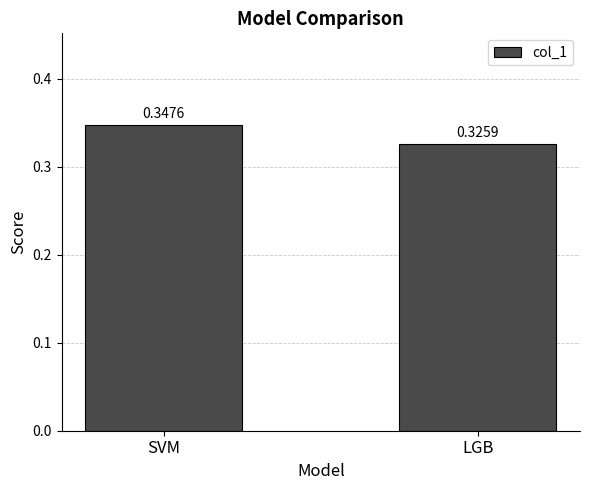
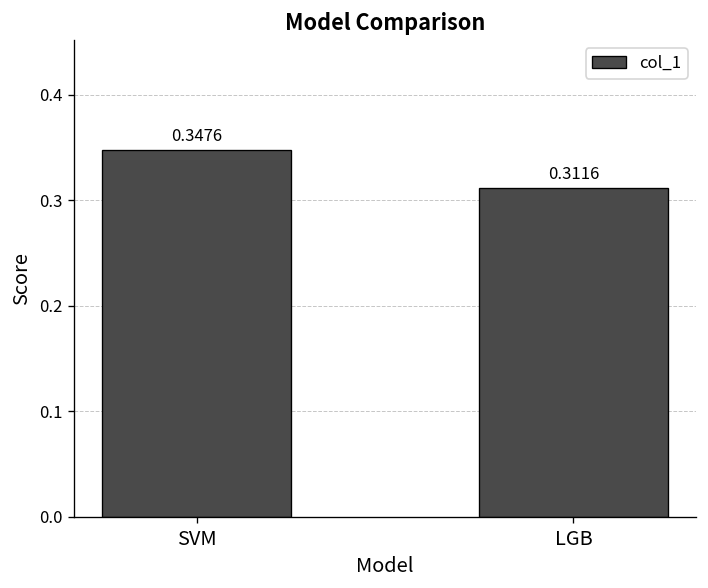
  {
    "SVM": 0.3476,
-   "LGB": 0.3259
+   "LGB": 0.3116
  }
